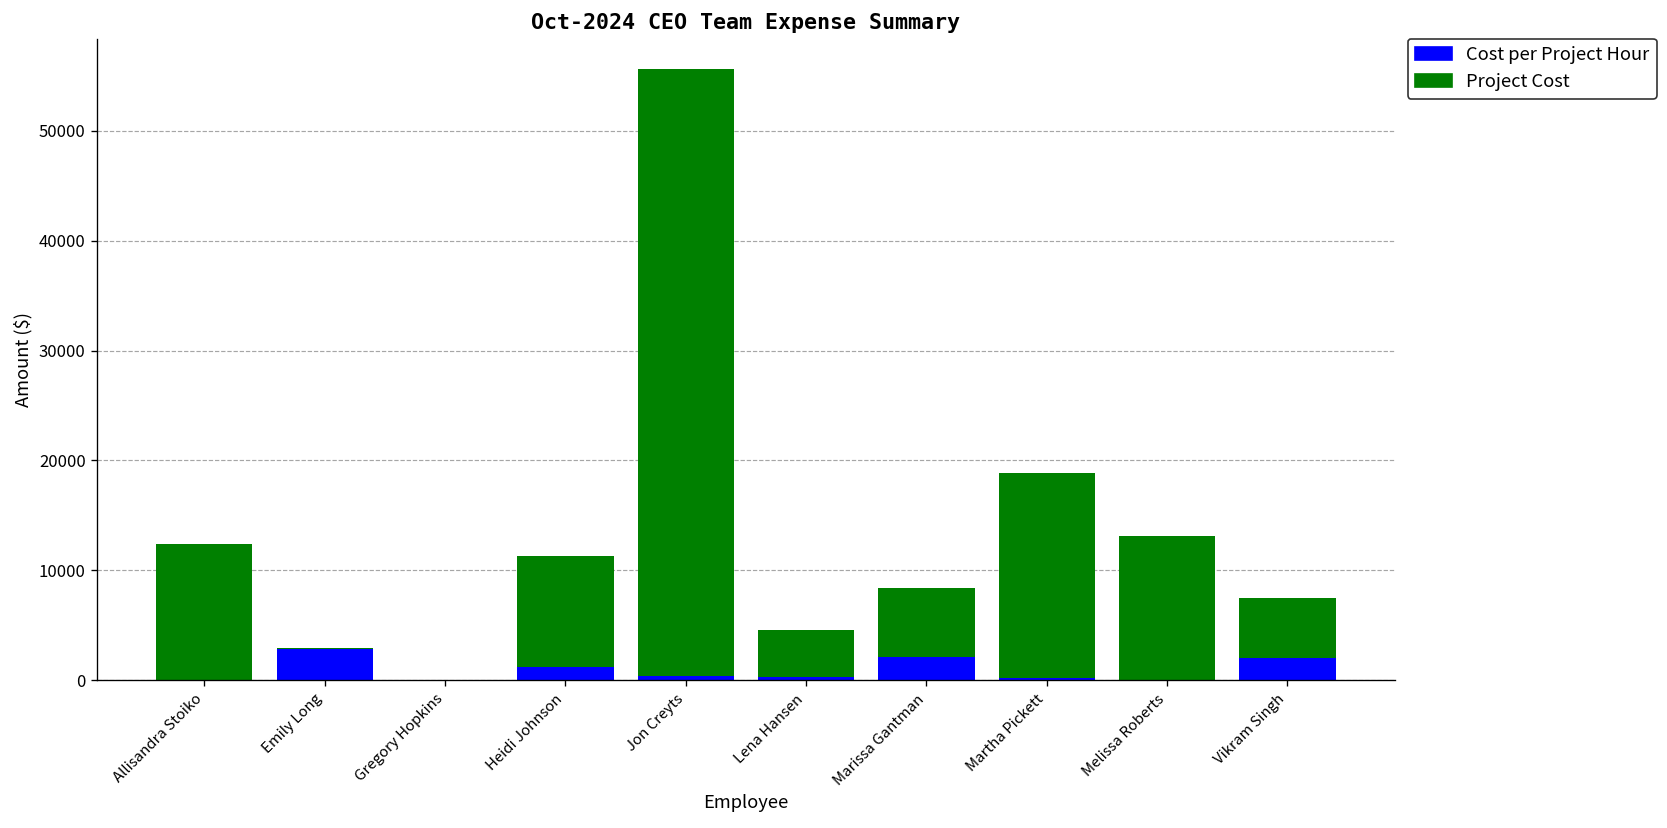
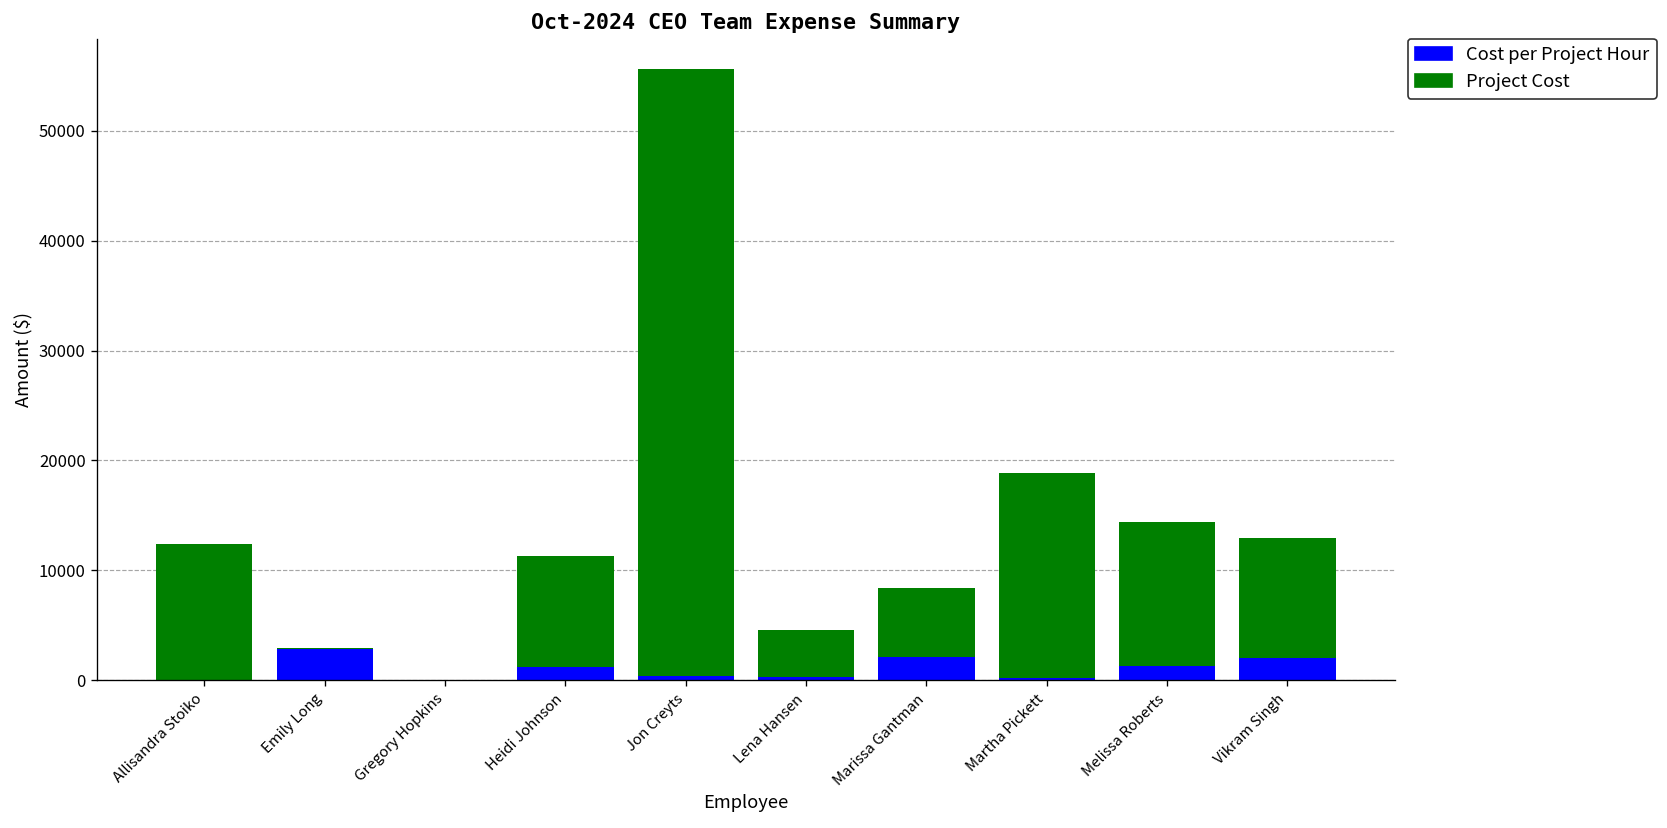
  {
    "Cost per Project Hour": {
      "Emily Long": 3000,
      "Gregory Hopkins": 0,
      "Heidi Johnson": 1000,
      "Jon Creyts": 0,
      "Lena Hansen": 0,
      "Marissa Gantman": 2000,
-     "Melissa Roberts": 0,
+     "Melissa Roberts": 1000,
      "Vikram Singh": 2000
    },
    "Project Cost": {
      "Allisandra Stoiko": 12000,
      "Gregory Hopkins": 0,
      "Heidi Johnson": 10000,
      "Jon Creyts": 55000,
      "Lena Hansen": 4000,
      "Marissa Gantman": 6000,
      "Martha Pickett": 19000,
      "Melissa Roberts": 13000,
-     "Vikram Singh": 5000
+     "Vikram Singh": 11000
    }
  }
